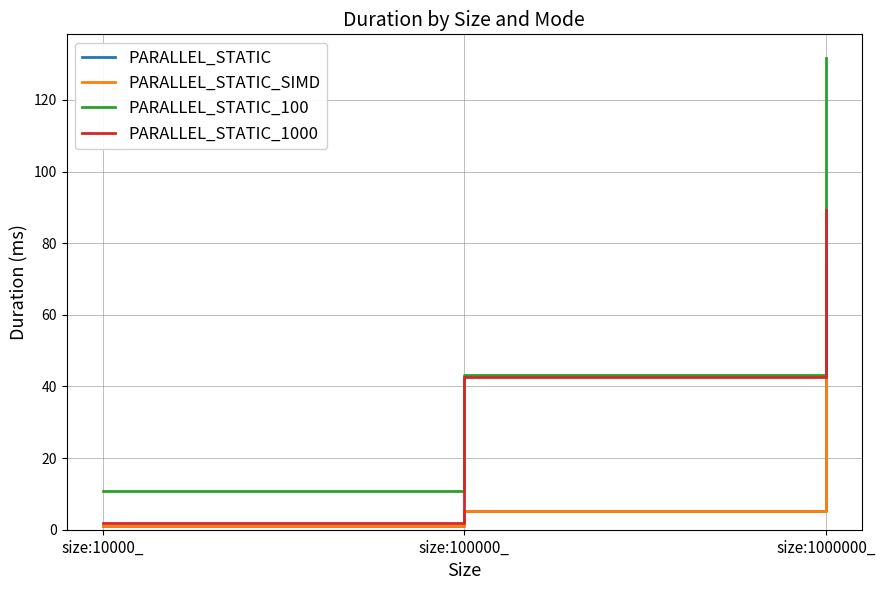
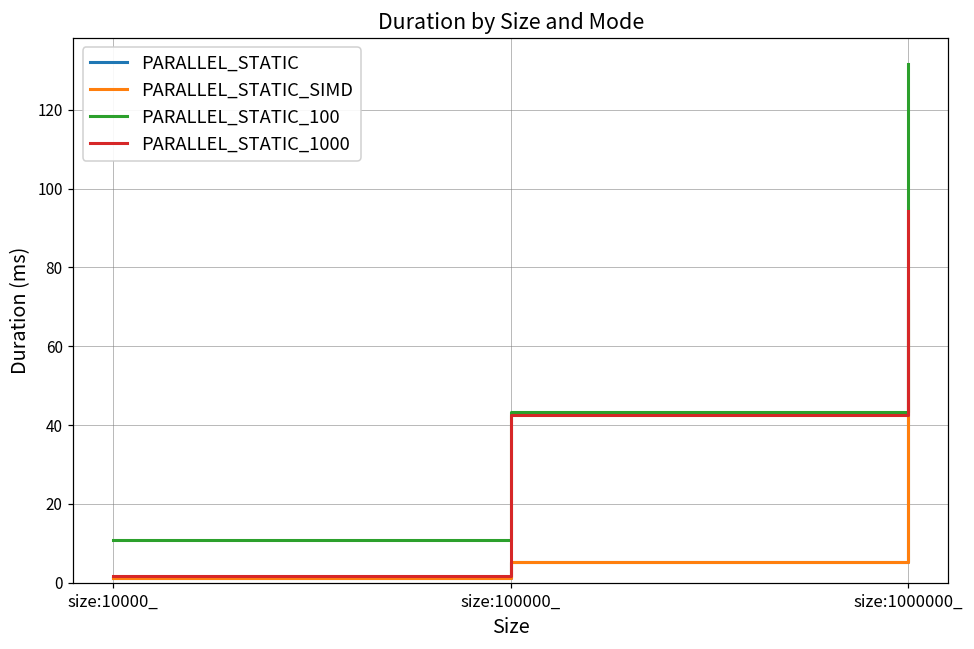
  {
    "PARALLEL_STATIC": {
      "size:1000000_": 72
    },
    "PARALLEL_STATIC_SIMD": {
      "size:1000000_": 74
    },
    "PARALLEL_STATIC_100": {
      "size:10000_": 11,
      "size:1000000_": 132
    },
    "PARALLEL_STATIC_1000": {
-     "size:1000000_": 89
+     "size:1000000_": 94
    }
  }
